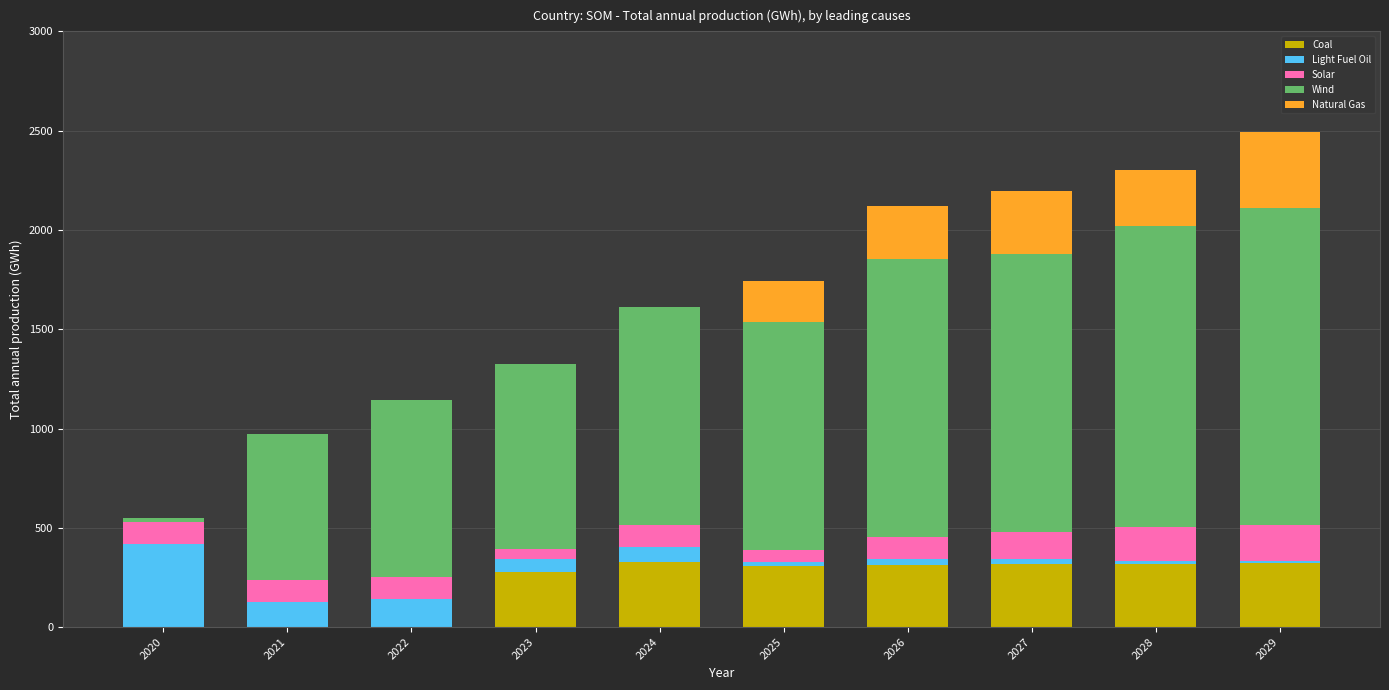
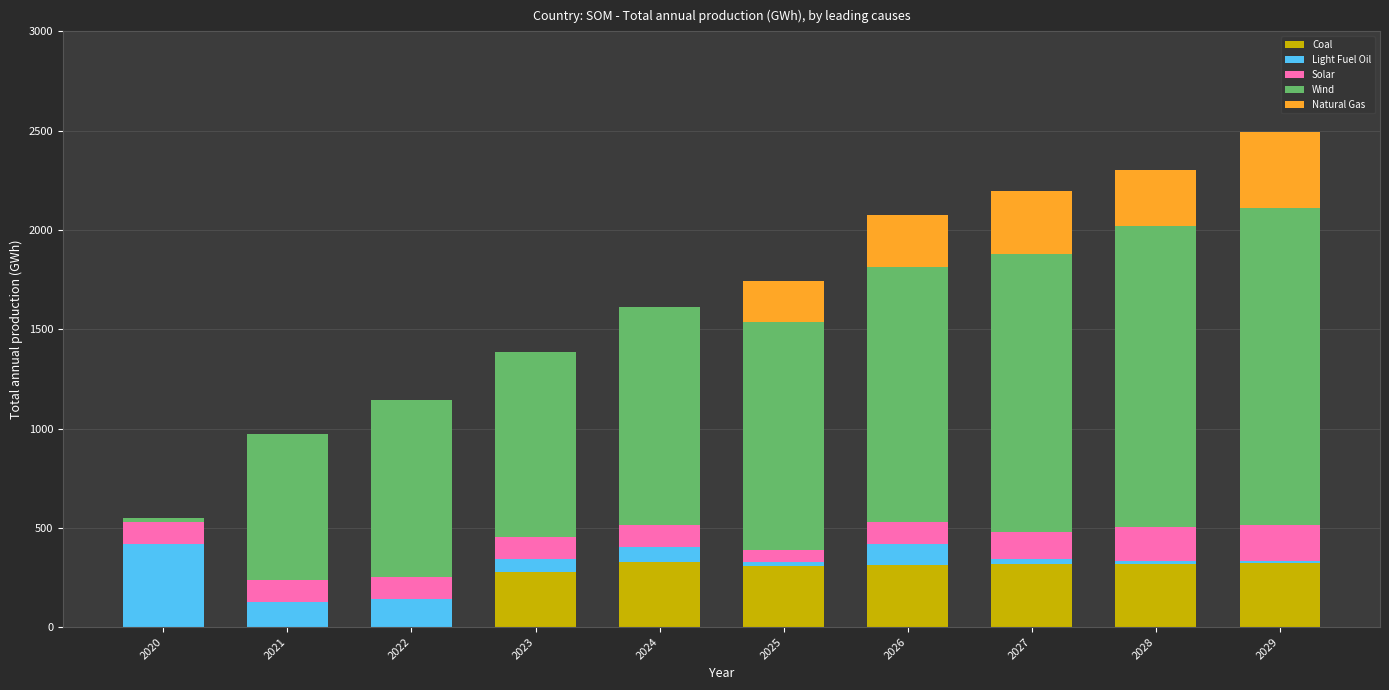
  {
    "Coal": {
      "2020": 0,
      "2021": 0,
      "2022": 0,
      "2023": 280,
      "2024": 330,
      "2025": 310,
      "2026": 310,
      "2027": 320,
      "2028": 320,
      "2029": 320
    },
    "Light Fuel Oil": {
      "2020": 420,
      "2021": 120,
      "2022": 140,
      "2023": 60,
      "2024": 80,
      "2025": 20,
-     "2026": 30,
+     "2026": 100,
      "2027": 20
    },
    "Solar": {
      "2020": 110,
      "2021": 110,
      "2022": 110,
-     "2023": 50,
+     "2023": 110,
      "2024": 110,
      "2025": 60,
      "2026": 110,
      "2027": 130,
      "2028": 170,
      "2029": 180
    },
    "Wind": {
      "2020": 20,
      "2021": 730,
      "2022": 890,
      "2023": 930,
      "2024": 1100,
      "2025": 1150,
-     "2026": 1400,
+     "2026": 1280,
      "2027": 1400,
      "2028": 1520,
      "2029": 1600
    },
    "Natural Gas": {
      "2020": 0,
      "2021": 0,
      "2022": 0,
      "2023": 0,
      "2024": 0,
      "2025": 210,
      "2026": 270,
      "2027": 320,
      "2028": 280,
      "2029": 380
    }
  }
